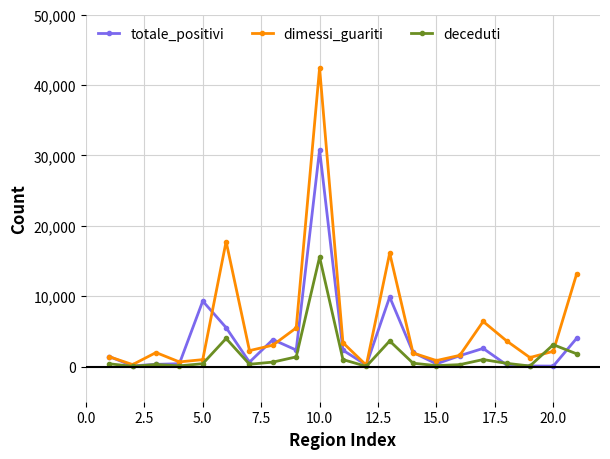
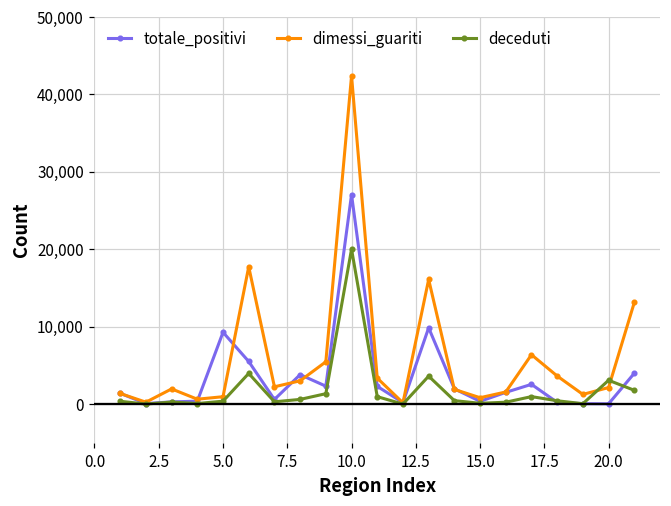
  {
    "totale_positivi": {
      "5.0": "9,000",
-     "10.0": "31,000",
+     "10.0": "27,000",
      "20.0": "0"
    },
    "dimessi_guariti": {
      "5.0": "1,000",
      "10.0": "42,000",
      "15.0": "1,000",
      "20.0": "2,000"
    },
    "deceduti": {
      "5.0": "0",
-     "10.0": "16,000",
+     "10.0": "20,000",
      "20.0": "3,000"
    }
  }
